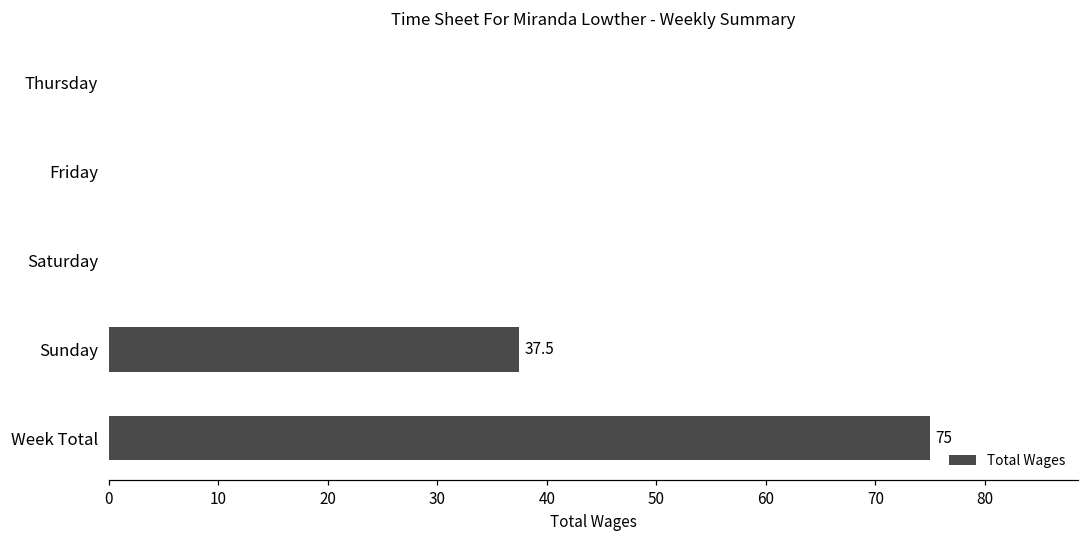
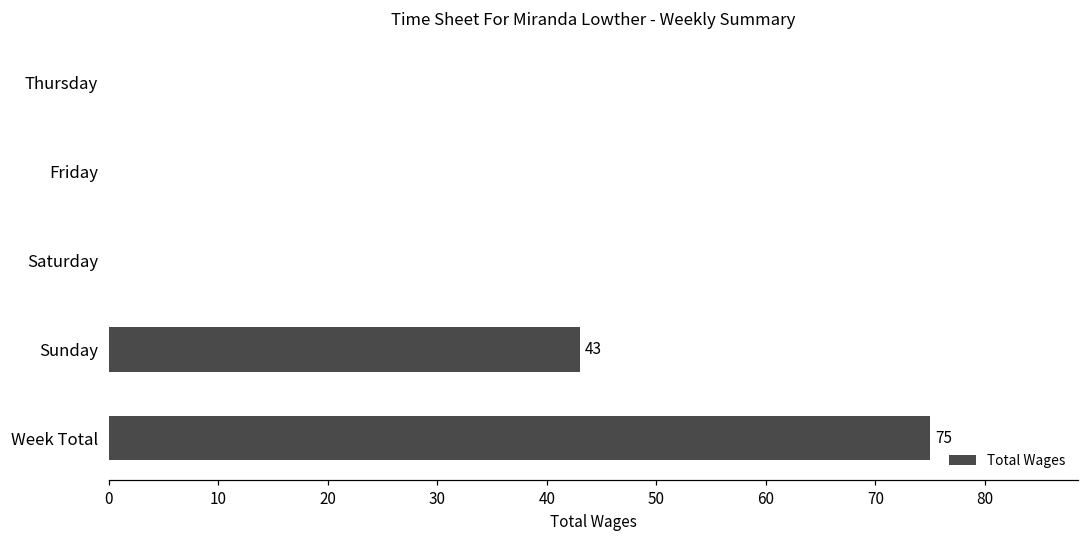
  {
-   "Sunday": 37.5,
+   "Sunday": 43,
    "Week Total": 75
  }
